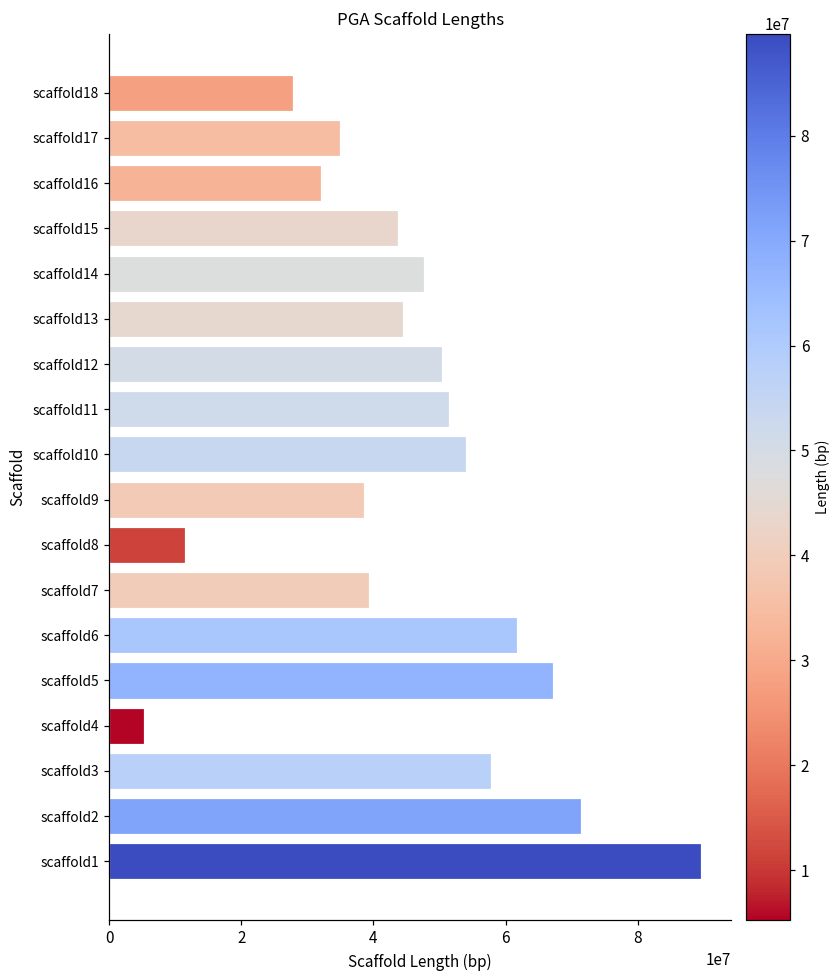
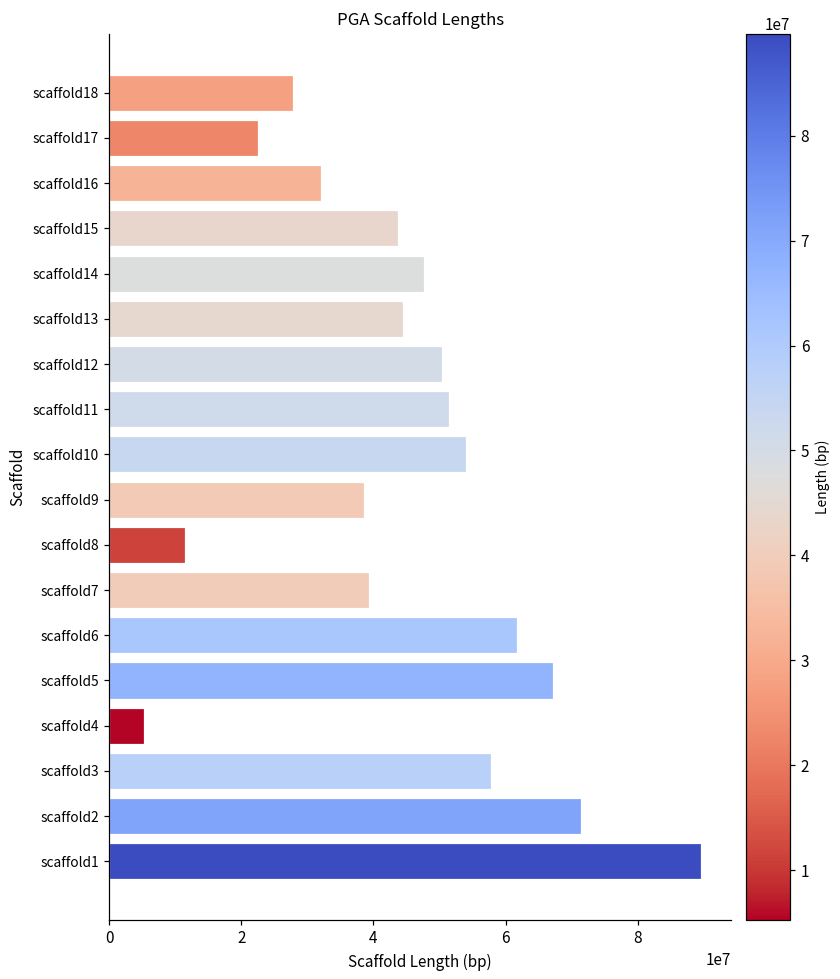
  {
    "scaffold18": 28000000,
-   "scaffold17": 35000000,
+   "scaffold17": 22000000,
    "scaffold16": 32000000,
    "scaffold15": 44000000,
    "scaffold14": 48000000,
    "scaffold13": 44000000,
    "scaffold12": 50000000,
    "scaffold11": 51000000,
    "scaffold10": 54000000,
    "scaffold9": 39000000,
    "scaffold8": 11000000,
    "scaffold7": 39000000,
    "scaffold6": 62000000,
    "scaffold5": 67000000,
    "scaffold4": 5000000,
    "scaffold3": 58000000,
    "scaffold2": 71000000,
    "scaffold1": 90000000
  }
